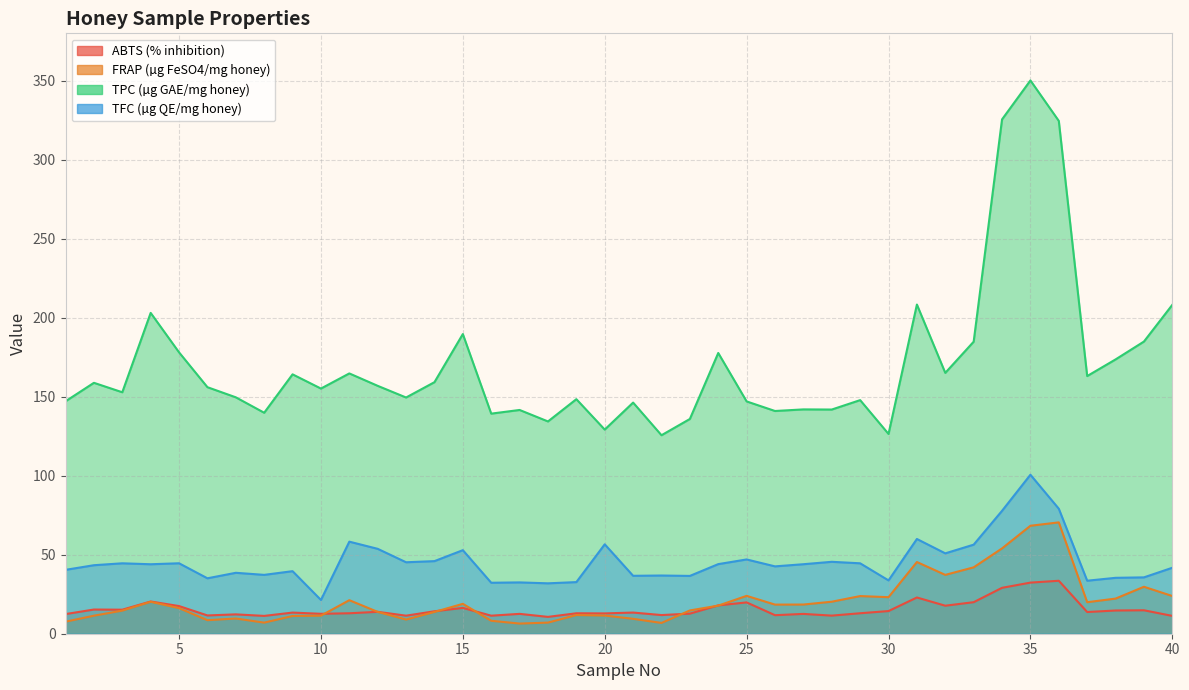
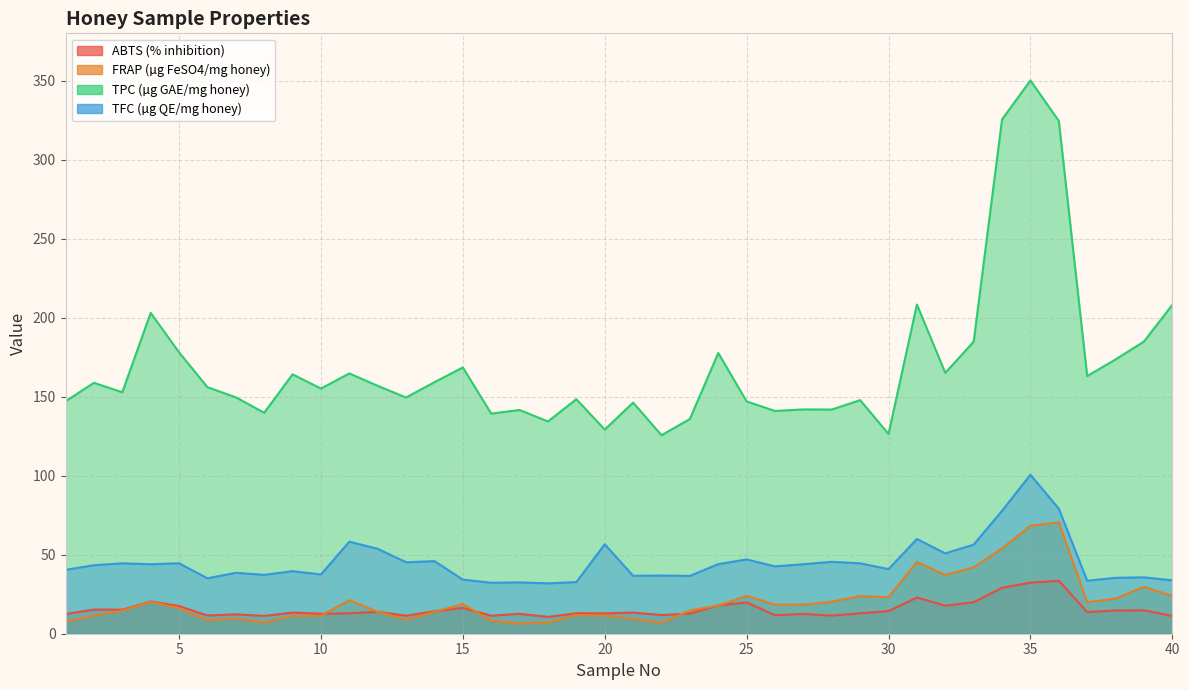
  {
    "TPC (µg GAE/mg honey)": {
      "5": 178,
      "10": 155,
-     "15": 190,
+     "15": 169,
      "20": 129,
      "25": 147,
      "30": 126,
      "35": 350,
      "40": 208
    },
    "TFC (µg QE/mg honey)": {
      "5": 45,
-     "10": 21,
-     "15": 53,
+     "10": 38,
+     "15": 34,
      "20": 57,
      "25": 47,
-     "30": 34,
+     "30": 41,
      "35": 101,
-     "40": 42
+     "40": 34
    }
  }
